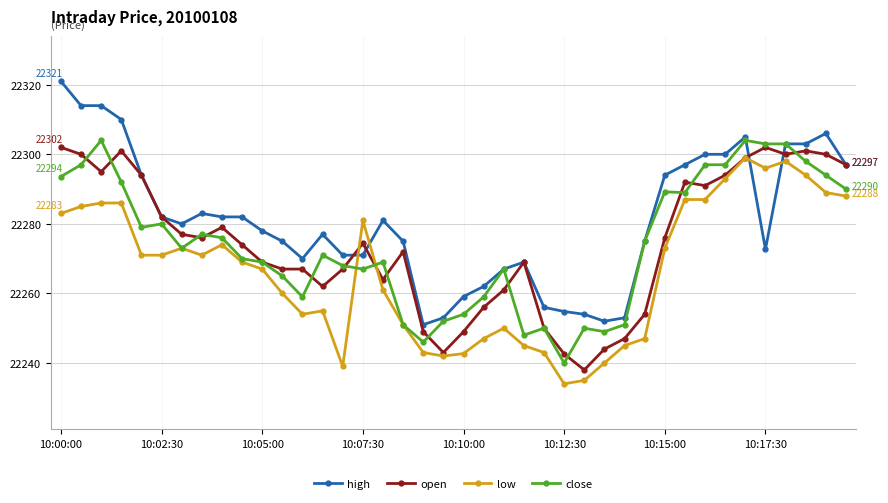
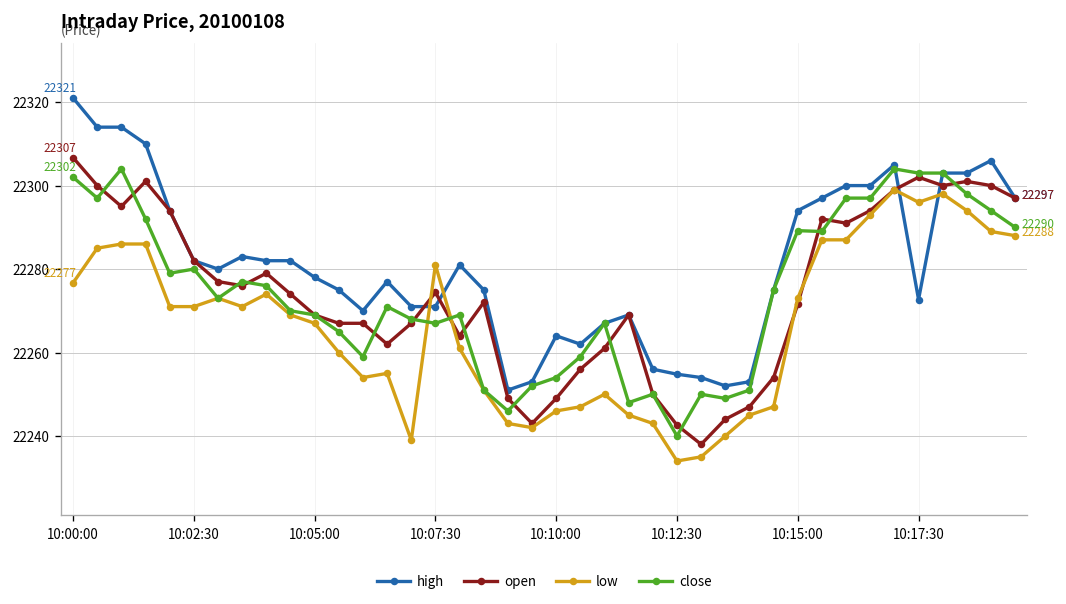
  {
    "high": {
      "10:05:00": 22278,
      "10:07:30": 22271,
-     "10:10:00": 22259,
+     "10:10:00": 22264,
      "10:12:30": 22255,
      "10:15:00": 22294,
      "10:17:30": 22273
    },
    "open": {
-     "10:00:00": 22302,
-     "10:15:00": 22276
+     "10:00:00": 22307,
+     "10:15:00": 22272
    },
    "low": {
-     "10:00:00": 22283,
-     "10:10:00": 22243
+     "10:00:00": 22277,
+     "10:10:00": 22246
    },
    "close": {
-     "10:00:00": 22294
+     "10:00:00": 22302
    }
  }
